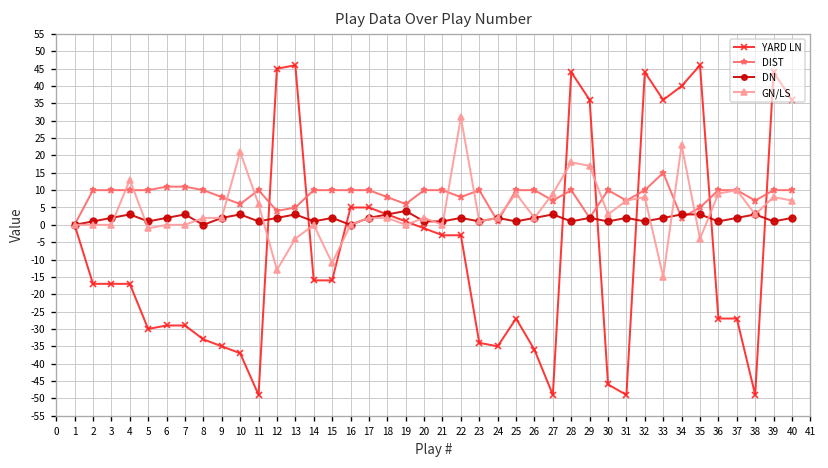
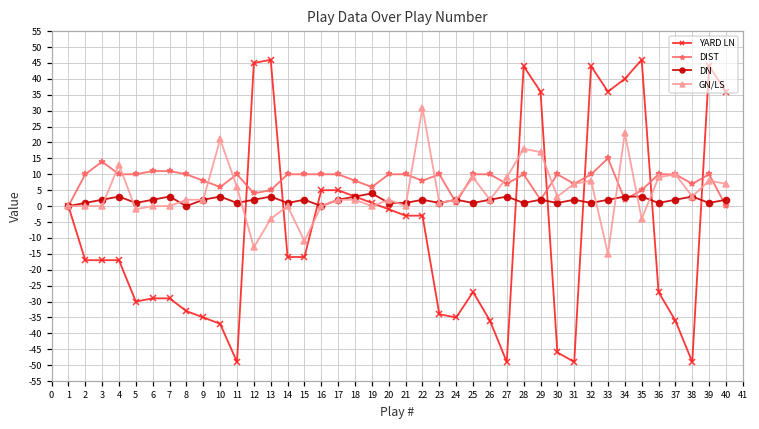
  {
    "YARD LN": {
      "2": -17,
      "3": -17,
      "4": -17,
      "5": -30,
      "6": -29,
      "7": -29,
      "8": -33,
      "9": -35,
      "10": -37,
      "11": -49,
      "12": 45,
      "13": 46,
      "14": -16,
      "15": -16,
      "16": 5,
      "17": 5,
      "19": 1,
      "20": -1,
      "21": -3,
      "22": -3,
      "23": -34,
      "24": -35,
      "25": -27,
      "26": -36,
      "27": -49,
      "28": 44,
      "29": 36,
      "30": -46,
      "31": -49,
      "32": 44,
      "33": 36,
      "34": 40,
      "35": 46,
      "36": -27,
-     "37": -27,
+     "37": -36,
      "38": -49
    },
    "DIST": {
      "2": 10,
-     "3": 10,
+     "3": 14,
      "4": 10,
      "5": 10,
      "6": 11,
      "7": 11,
      "8": 10,
      "9": 8,
      "10": 6,
      "11": 10,
      "12": 4,
      "13": 5,
      "14": 10,
      "15": 10,
      "16": 10,
      "17": 10,
      "18": 8,
      "19": 6,
      "20": 10,
      "21": 10,
      "22": 8,
      "23": 10,
      "24": 1,
      "25": 10,
      "26": 10,
      "27": 7,
      "28": 10,
      "30": 10,
      "32": 10,
      "33": 15,
      "34": 2,
      "35": 5,
      "36": 10,
      "38": 7,
      "39": 10,
-     "40": 10
+     "40": 0
    },
    "DN": {
      "2": 1,
      "3": 2,
      "4": 3,
      "5": 1,
      "6": 2,
      "7": 3,
      "8": 0,
      "10": 3,
      "11": 1,
      "12": 2,
      "13": 3,
      "14": 1,
      "15": 2,
      "19": 4,
      "20": 1,
      "21": 1,
      "22": 2,
      "25": 1,
      "27": 3,
      "28": 1,
      "30": 1,
      "31": 2,
      "32": 1,
      "33": 2,
      "34": 3,
      "35": 3,
      "36": 1,
      "37": 2,
      "39": 1,
      "40": 2
    },
    "GN/LS": {
      "2": 0,
      "3": 0,
      "4": 13,
      "5": -1,
      "6": 0,
      "7": 0,
      "8": 2,
      "10": 21,
      "11": 6,
      "12": -13,
      "13": -4,
      "14": 0,
      "15": -11,
      "18": 2,
      "19": 0,
      "20": 2,
      "21": 0,
      "22": 31,
      "25": 9,
      "27": 9,
      "28": 18,
      "29": 17,
      "30": 3,
      "32": 8,
      "33": -15,
      "34": 23,
      "35": -4,
      "36": 9,
      "39": 8,
      "40": 7
    }
  }
